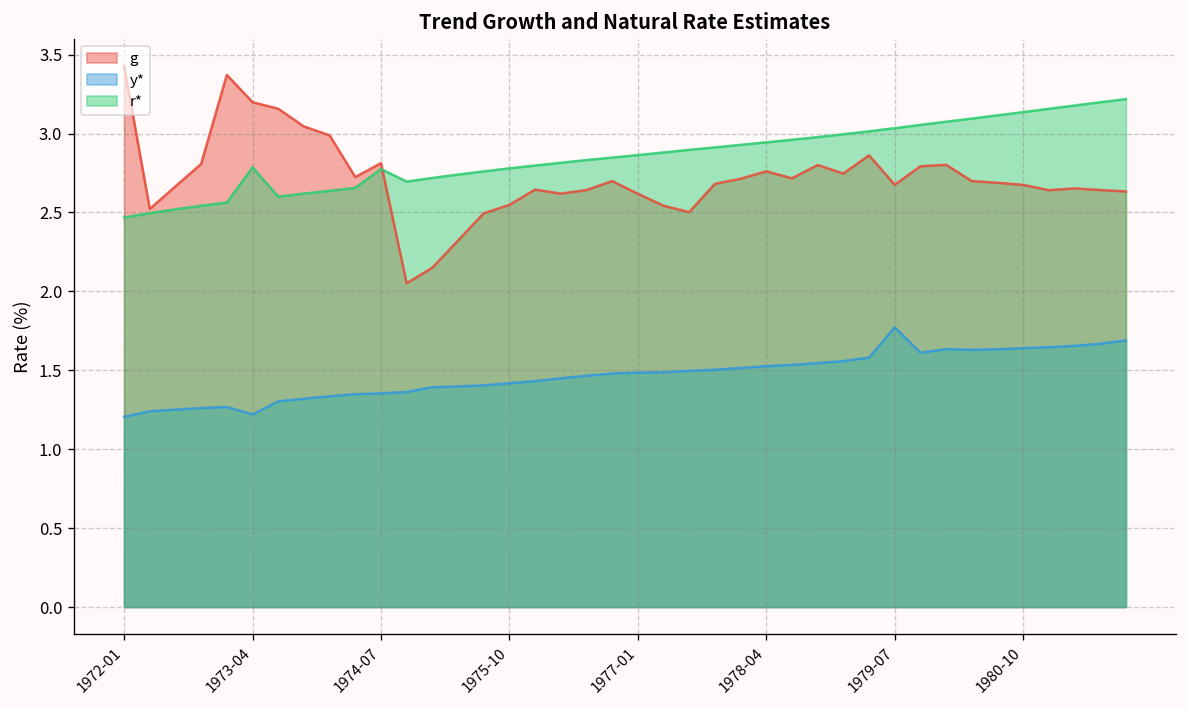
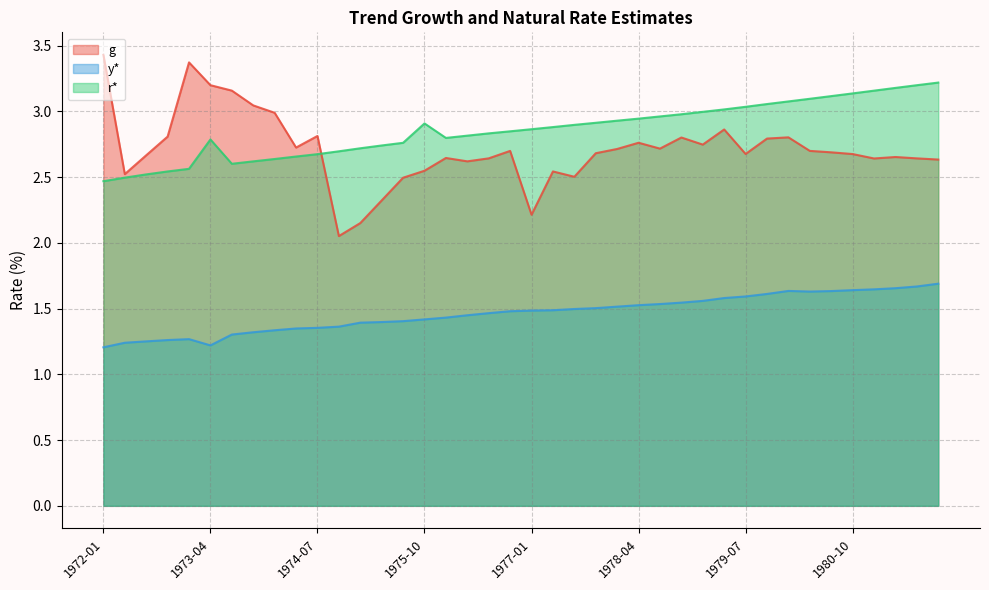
  {
    "g": {
      "1973-04": 3.20,
      "1974-07": 2.81,
      "1975-10": 2.55,
-     "1977-01": 2.62,
+     "1977-01": 2.21,
      "1978-04": 2.76,
      "1979-07": 2.68,
      "1980-10": 2.68
    },
    "y*": {
      "1972-01": 1.21,
      "1973-04": 1.22,
      "1974-07": 1.35,
      "1975-10": 1.42,
      "1977-01": 1.48,
      "1978-04": 1.53,
-     "1979-07": 1.77,
+     "1979-07": 1.59,
      "1980-10": 1.64
    },
    "r*": {
      "1972-01": 2.47,
      "1973-04": 2.79,
-     "1974-07": 2.78,
-     "1975-10": 2.78,
+     "1974-07": 2.67,
+     "1975-10": 2.91,
      "1977-01": 2.86,
      "1978-04": 2.94,
      "1979-07": 3.03,
      "1980-10": 3.14
    }
  }
